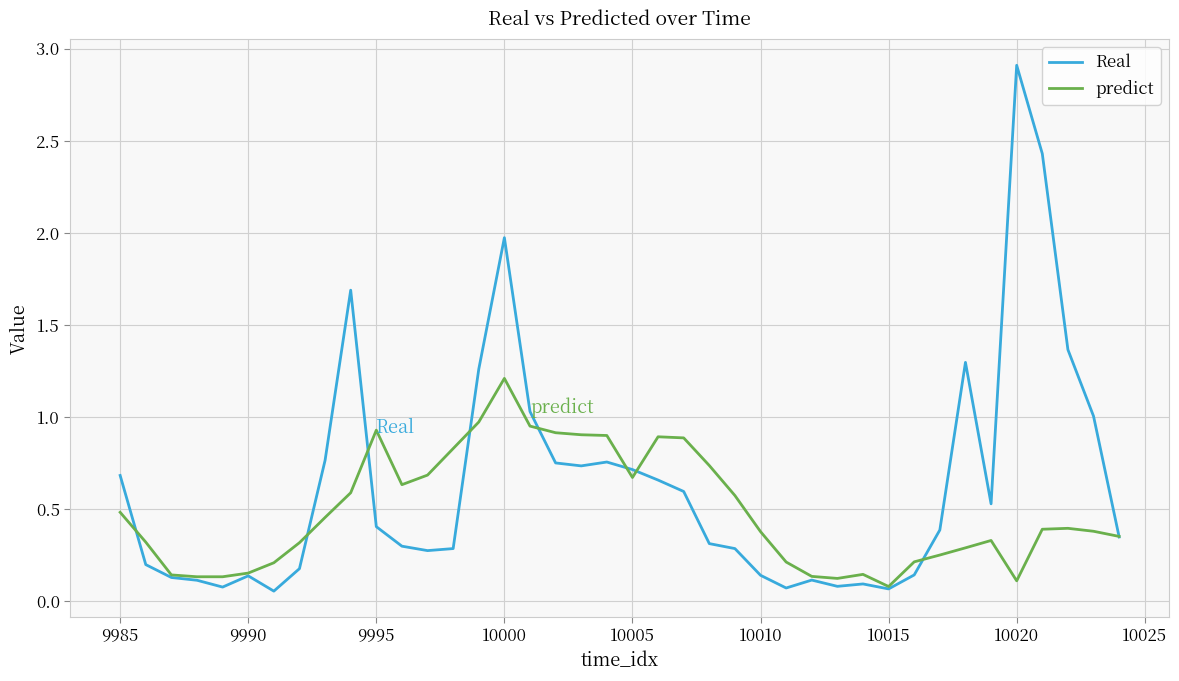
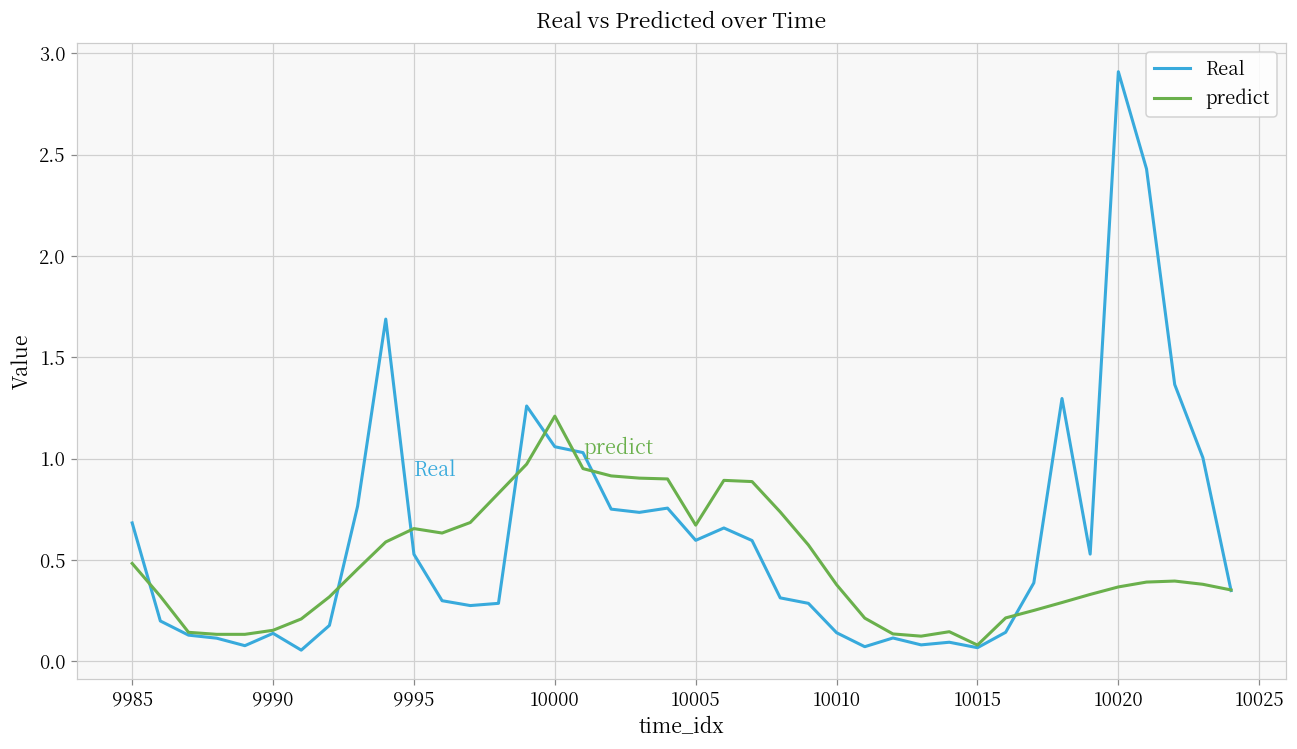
  {
    "Real": {
      "9985": 0.68,
      "9990": 0.14,
-     "9995": 0.41,
-     "10000": 1.97,
-     "10005": 0.72,
+     "9995": 0.53,
+     "10000": 1.06,
+     "10005": 0.60,
      "10010": 0.14,
      "10020": 2.91
    },
    "predict": {
      "9985": 0.48,
      "9990": 0.15,
-     "9995": 0.93,
+     "9995": 0.66,
      "10000": 1.21,
      "10005": 0.67,
      "10010": 0.38,
-     "10020": 0.11
+     "10020": 0.37
    }
  }
